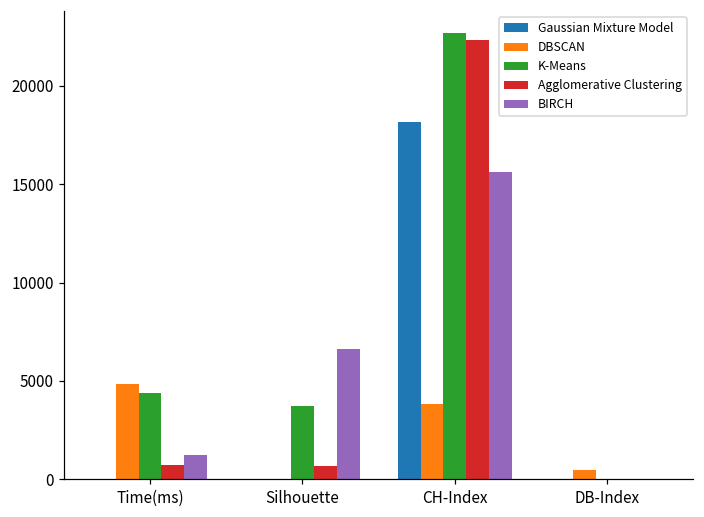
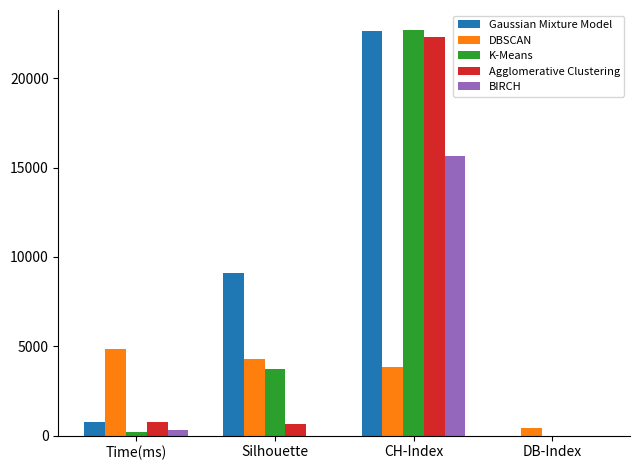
  {
    "Gaussian Mixture Model": {
-     "Time(ms)": 0,
-     "Silhouette": 0,
-     "CH-Index": 18200
+     "Time(ms)": 800,
+     "Silhouette": 9100,
+     "CH-Index": 22600
    },
    "DBSCAN": {
      "Time(ms)": 4800,
-     "Silhouette": 0,
+     "Silhouette": 4300,
      "CH-Index": 3800,
      "DB-Index": 500
    },
    "K-Means": {
-     "Time(ms)": 4400,
+     "Time(ms)": 200,
      "Silhouette": 3700,
      "CH-Index": 22700
    },
    "Agglomerative Clustering": {
      "Time(ms)": 700,
      "Silhouette": 700,
      "CH-Index": 22300
    },
    "BIRCH": {
-     "Time(ms)": 1200,
-     "Silhouette": 6600,
+     "Time(ms)": 300,
+     "Silhouette": 0,
      "CH-Index": 15600
    }
  }
